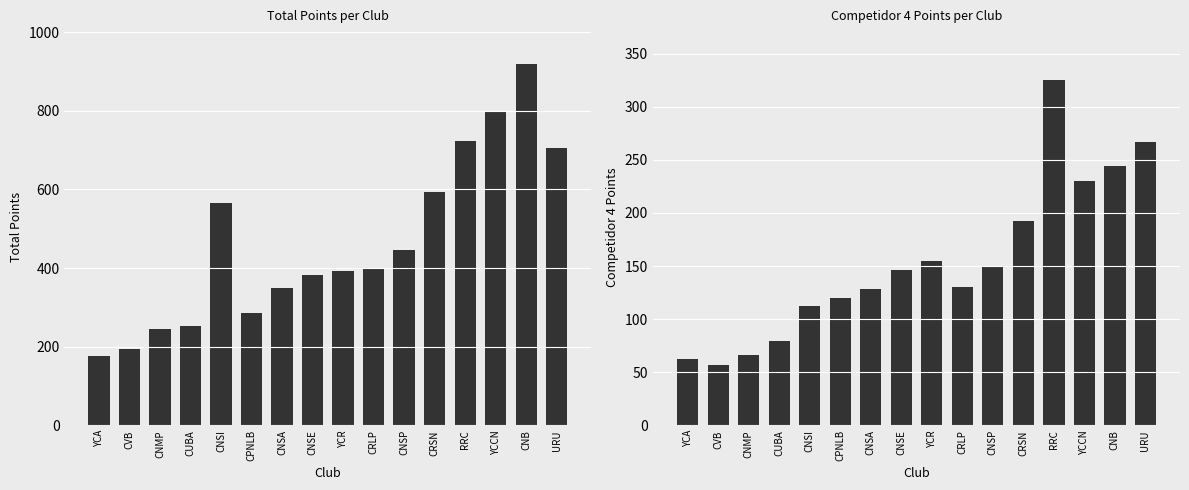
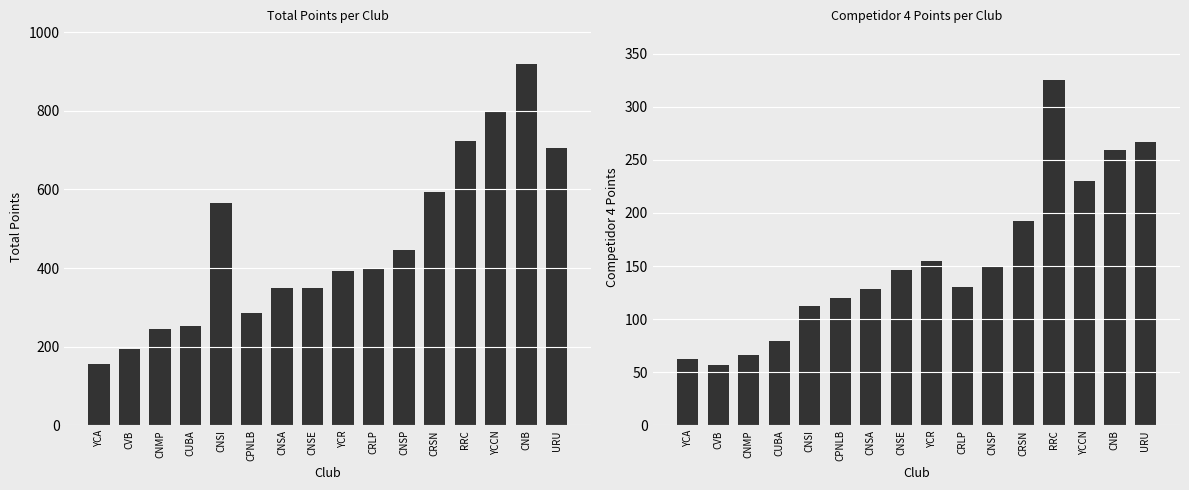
  {
    "Total Points per Club": {
-     "YCA": 180,
+     "YCA": 160,
      "CVB": 190,
      "CNMP": 250,
      "CUBA": 250,
      "CNSI": 570,
      "CPNLB": 290,
      "CNSA": 350,
-     "CNSE": 380,
+     "CNSE": 350,
      "YCR": 390,
      "CRLP": 400,
      "CNSP": 450,
      "CRSN": 590,
      "RRC": 720,
      "YCCN": 800,
      "CNB": 920,
      "URU": 710
    },
    "Competidor 4 Points per Club": {
      "YCA": 62,
      "CVB": 57,
      "CNMP": 66,
      "CUBA": 79,
      "CNSI": 112,
      "CPNLB": 120,
      "CNSA": 128,
      "CNSE": 146,
      "YCR": 155,
      "CRLP": 130,
      "CNSP": 149,
      "CRSN": 192,
      "RRC": 325,
      "YCCN": 230,
-     "CNB": 244,
+     "CNB": 259,
      "URU": 267
    }
  }
